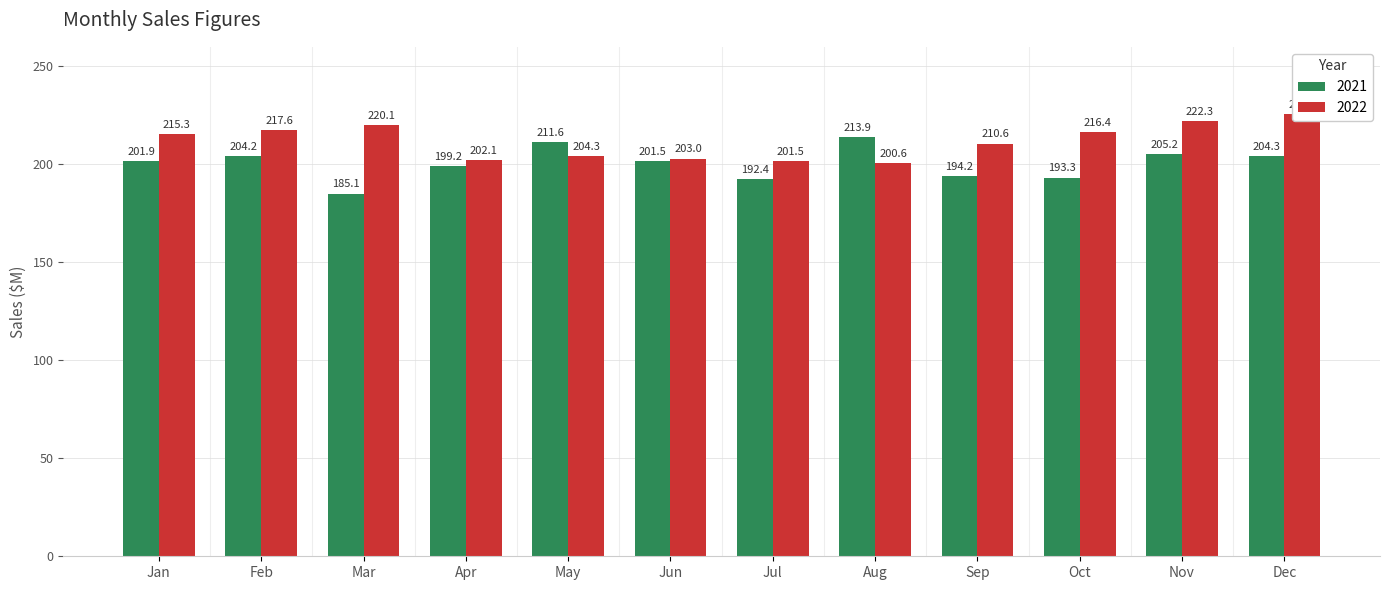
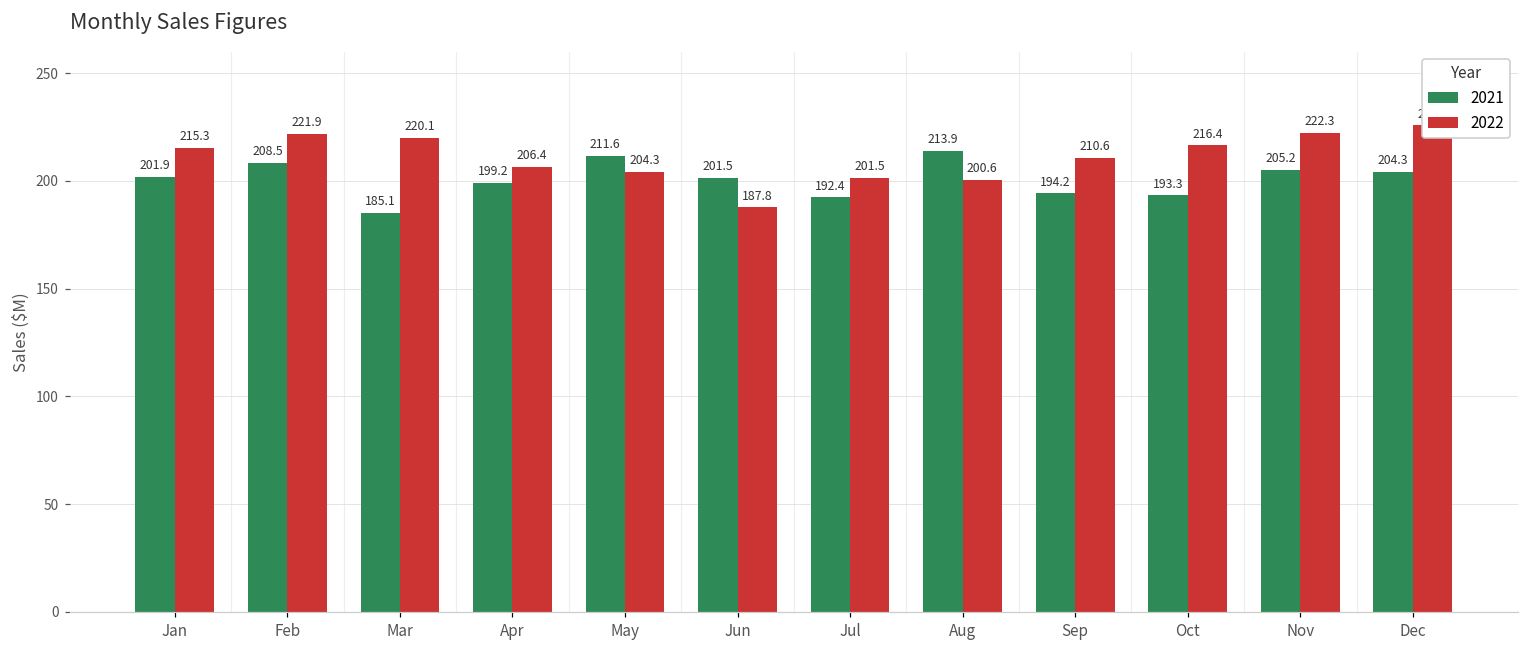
  {
    "2021": {
      "Jan": 201.9,
-     "Feb": 204.2,
+     "Feb": 208.5,
      "Mar": 185.1,
      "Apr": 199.2,
      "May": 211.6,
      "Jun": 201.5,
      "Jul": 192.4,
      "Aug": 213.9,
      "Sep": 194.2,
      "Oct": 193.3,
      "Nov": 205.2,
      "Dec": 204.3
    },
    "2022": {
      "Jan": 215.3,
-     "Feb": 217.6,
+     "Feb": 221.9,
      "Mar": 220.1,
-     "Apr": 202.1,
+     "Apr": 206.4,
      "May": 204.3,
-     "Jun": 203.0,
+     "Jun": 187.8,
      "Jul": 201.5,
      "Aug": 200.6,
      "Sep": 210.6,
      "Oct": 216.4,
      "Nov": 222.3
    }
  }
